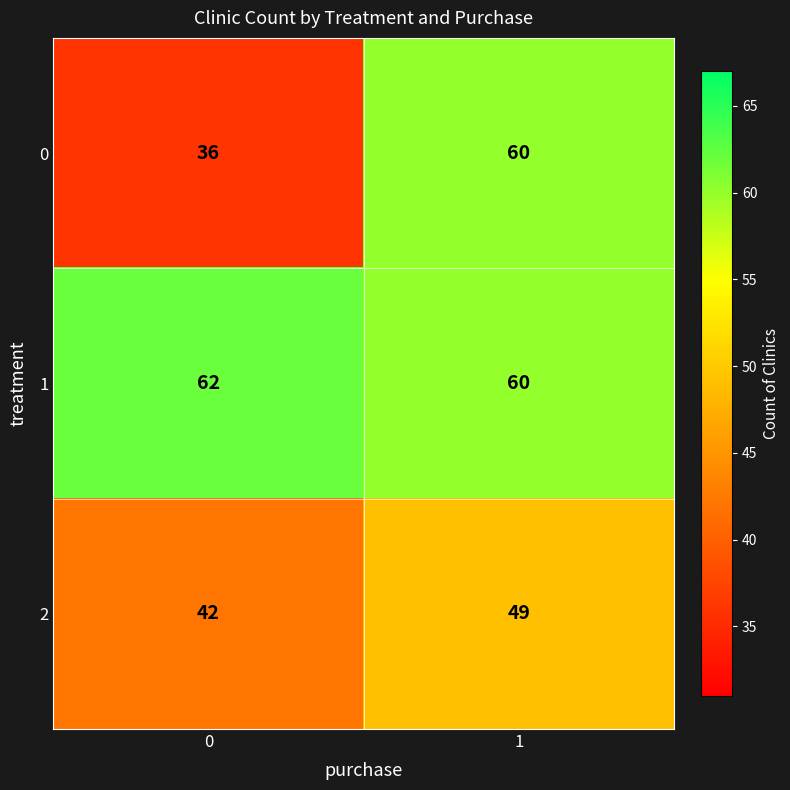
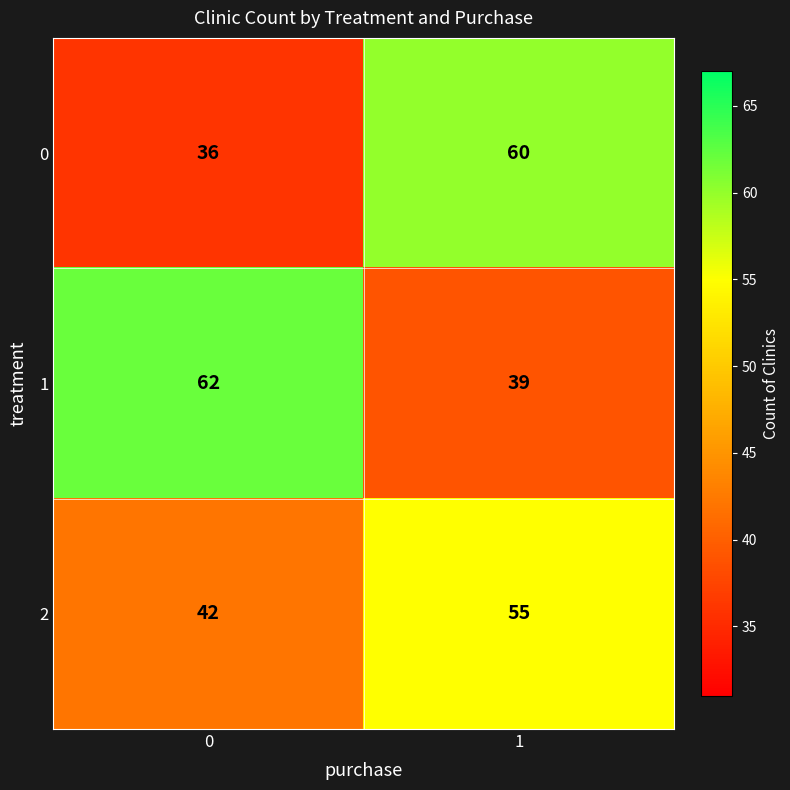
  {
    "0": {
      "0": 36,
      "1": 60
    },
    "1": {
      "0": 62,
-     "1": 60
+     "1": 39
    },
    "2": {
      "0": 42,
-     "1": 49
+     "1": 55
    }
  }
